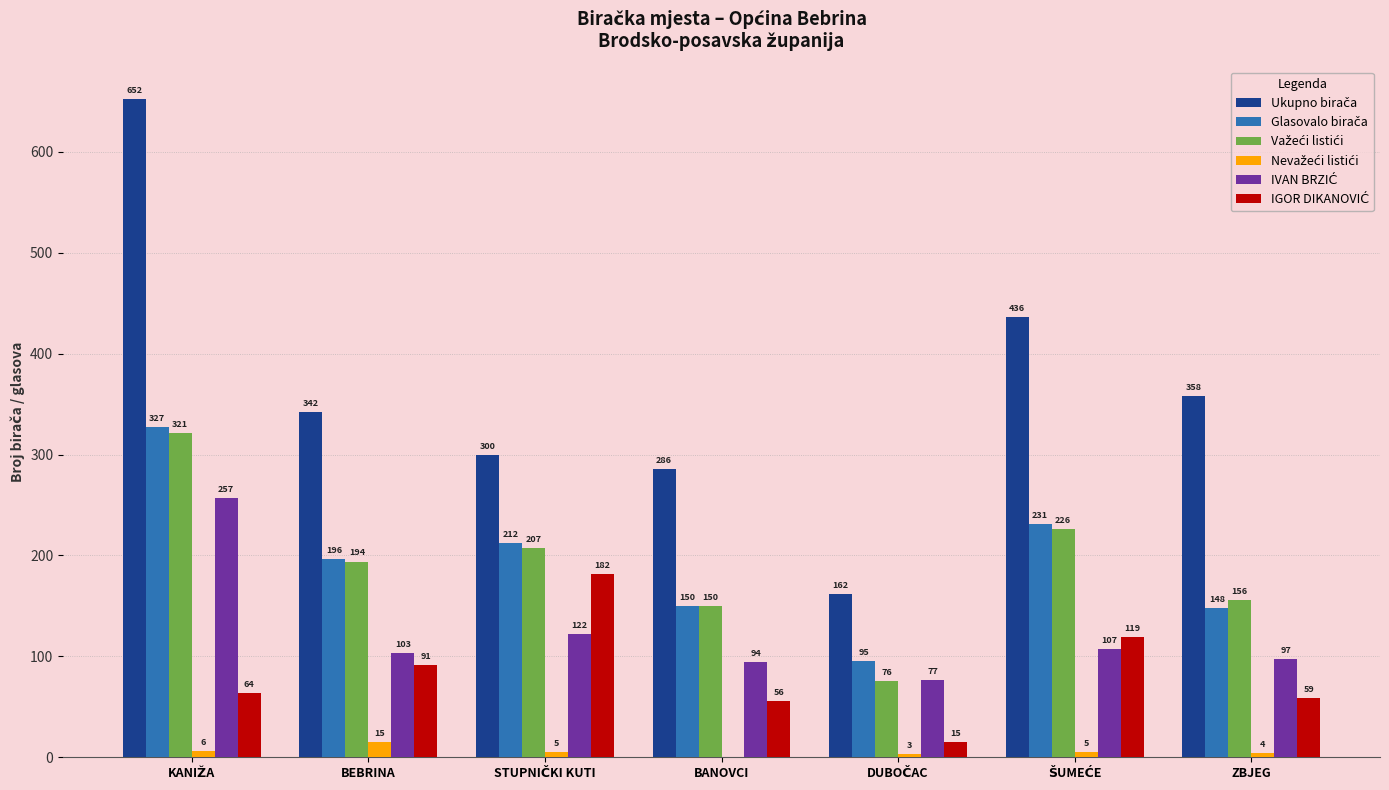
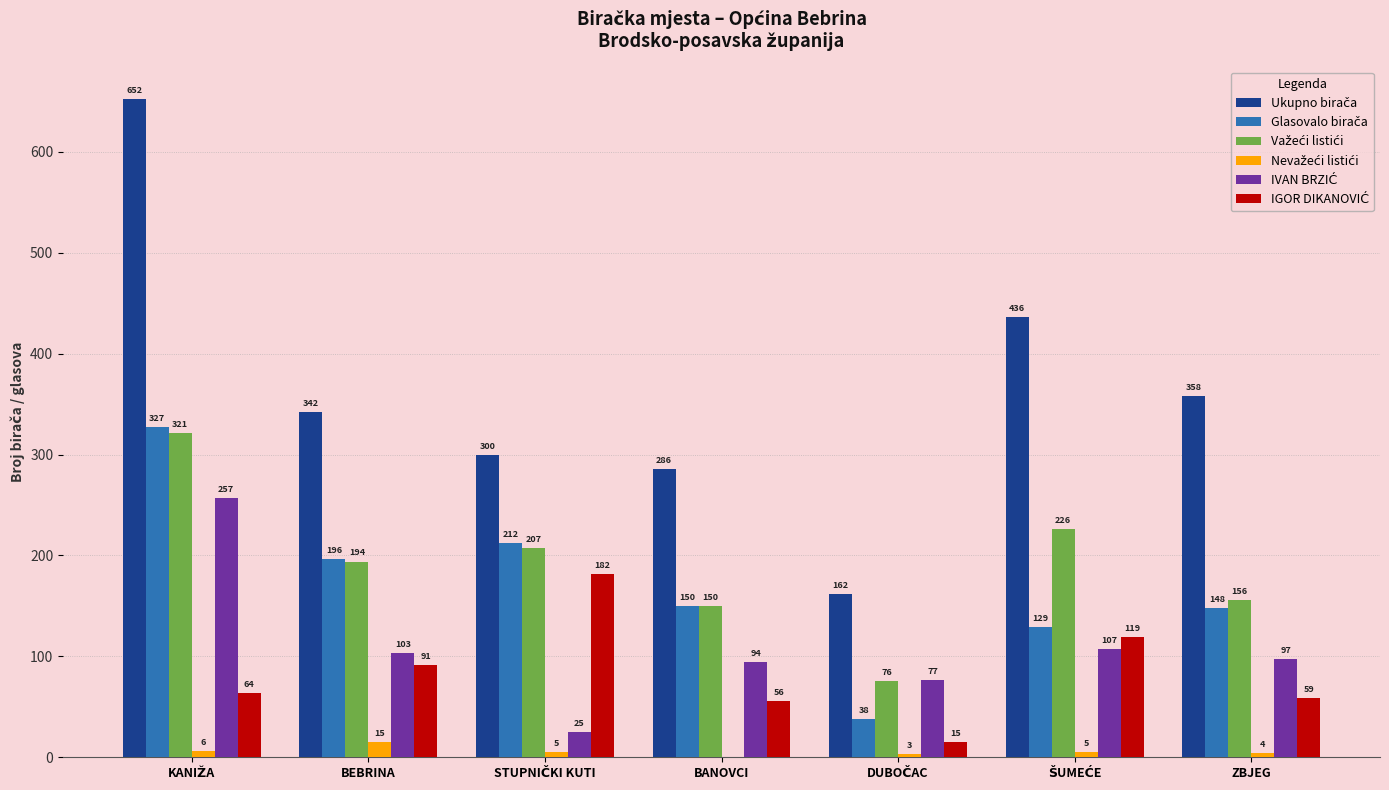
  {
    "Ukupno birača": {
      "KANIŽA": 652,
      "BEBRINA": 342,
      "STUPNIČKI KUTI": 300,
      "BANOVCI": 286,
      "DUBOČAC": 162,
      "ŠUMEĆE": 436,
      "ZBJEG": 358
    },
    "Glasovalo birača": {
      "KANIŽA": 327,
      "BEBRINA": 196,
      "STUPNIČKI KUTI": 212,
      "BANOVCI": 150,
-     "DUBOČAC": 95,
-     "ŠUMEĆE": 231,
+     "DUBOČAC": 38,
+     "ŠUMEĆE": 129,
      "ZBJEG": 148
    },
    "Važeći listići": {
      "KANIŽA": 321,
      "BEBRINA": 194,
      "STUPNIČKI KUTI": 207,
      "BANOVCI": 150,
      "DUBOČAC": 76,
      "ŠUMEĆE": 226,
      "ZBJEG": 156
    },
    "Nevažeći listići": {
      "KANIŽA": 6,
      "BEBRINA": 15,
      "STUPNIČKI KUTI": 5,
      "DUBOČAC": 3,
      "ŠUMEĆE": 5,
      "ZBJEG": 4
    },
    "IVAN BRZIĆ": {
      "KANIŽA": 257,
      "BEBRINA": 103,
-     "STUPNIČKI KUTI": 122,
+     "STUPNIČKI KUTI": 25,
      "BANOVCI": 94,
      "DUBOČAC": 77,
      "ŠUMEĆE": 107,
      "ZBJEG": 97
    },
    "IGOR DIKANOVIĆ": {
      "KANIŽA": 64,
      "BEBRINA": 91,
      "STUPNIČKI KUTI": 182,
      "BANOVCI": 56,
      "DUBOČAC": 15,
      "ŠUMEĆE": 119,
      "ZBJEG": 59
    }
  }
